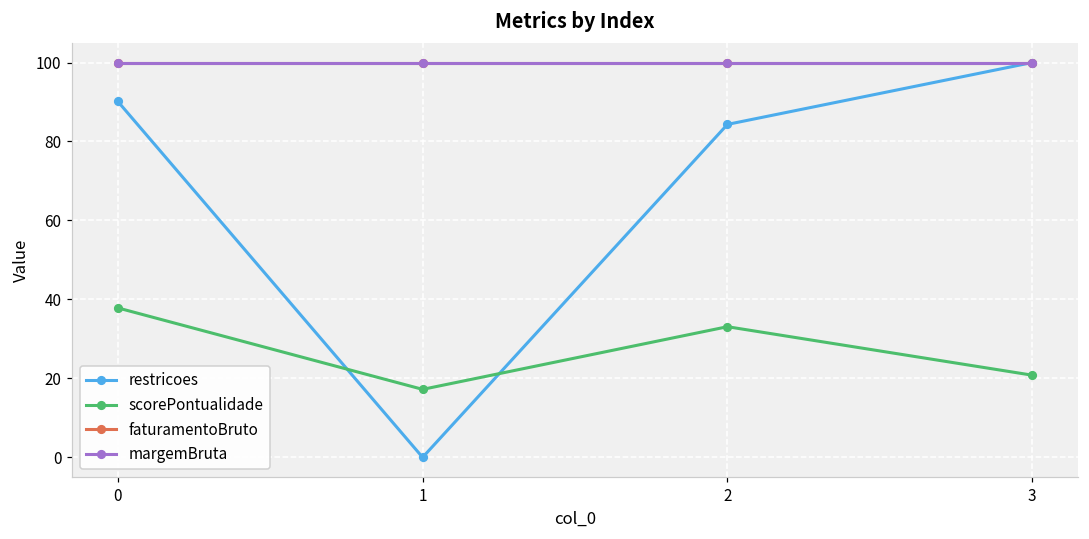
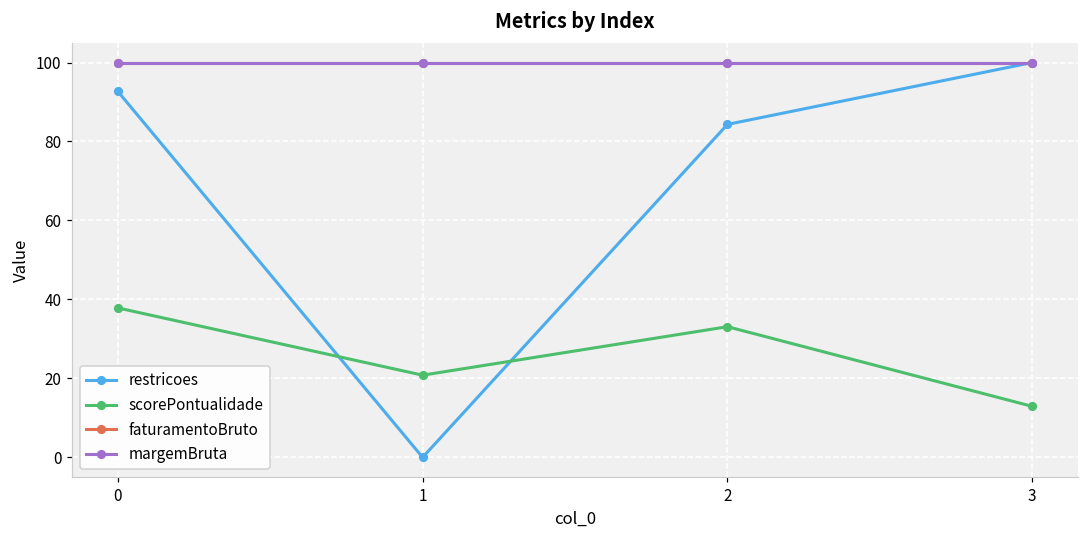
  {
    "restricoes": {
-     "0": 90,
+     "0": 93,
      "1": 0,
      "2": 84
    },
    "scorePontualidade": {
      "0": 38,
-     "1": 17,
+     "1": 21,
      "2": 33,
-     "3": 21
+     "3": 13
    },
    "margemBruta": {
      "0": 100,
      "1": 100,
      "2": 100
    }
  }
